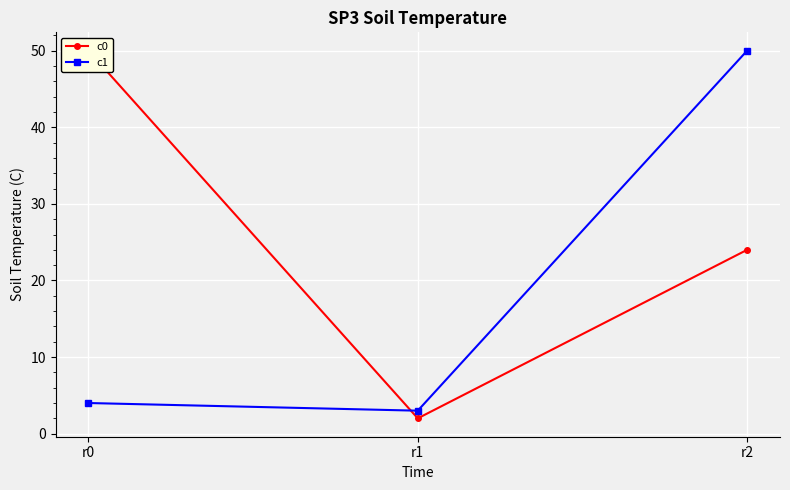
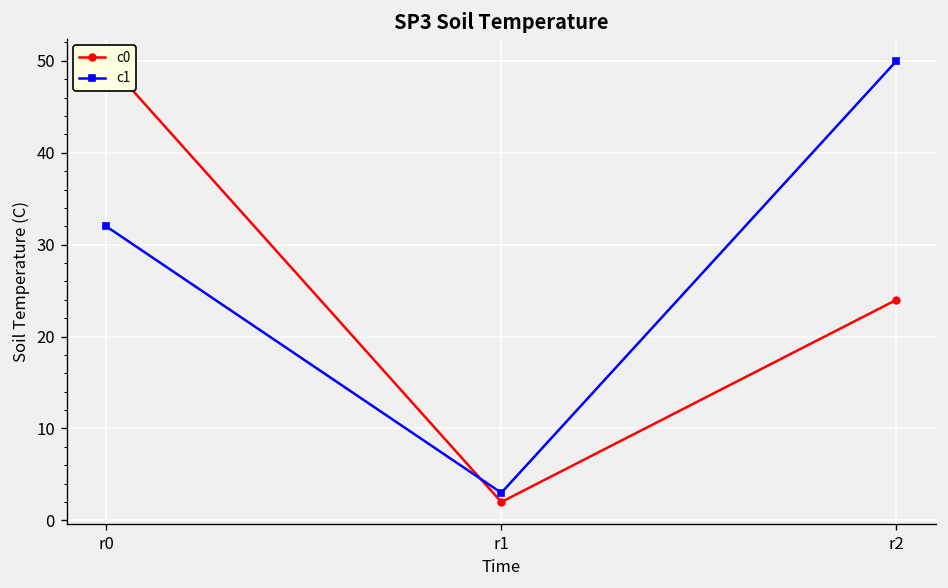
  {
    "c0": {
      "r1": 2,
      "r2": 24
    },
    "c1": {
-     "r0": 4,
+     "r0": 32,
      "r1": 3,
      "r2": 50
    }
  }
